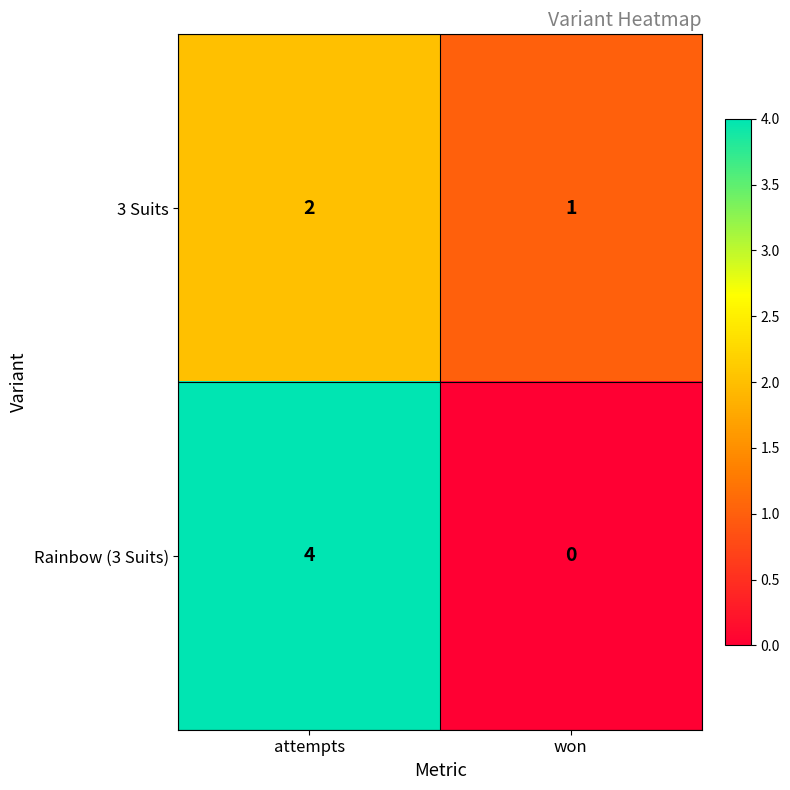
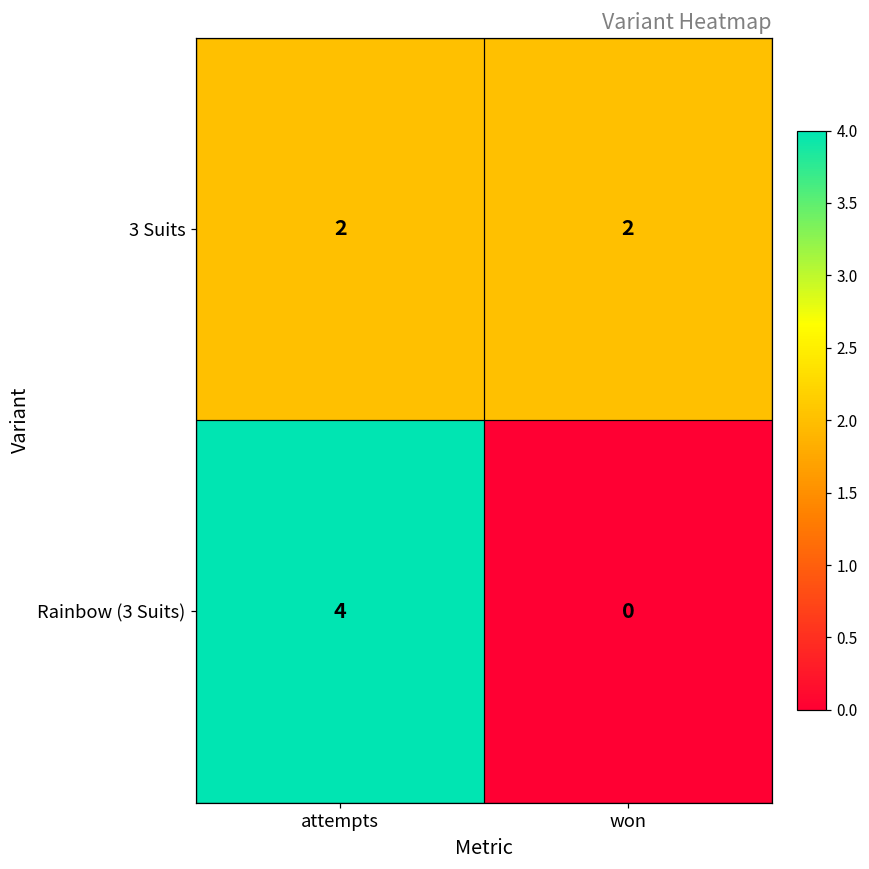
  {
    "3 Suits": {
      "attempts": 2,
-     "won": 1
+     "won": 2
    },
    "Rainbow (3 Suits)": {
      "attempts": 4,
      "won": 0
    }
  }
